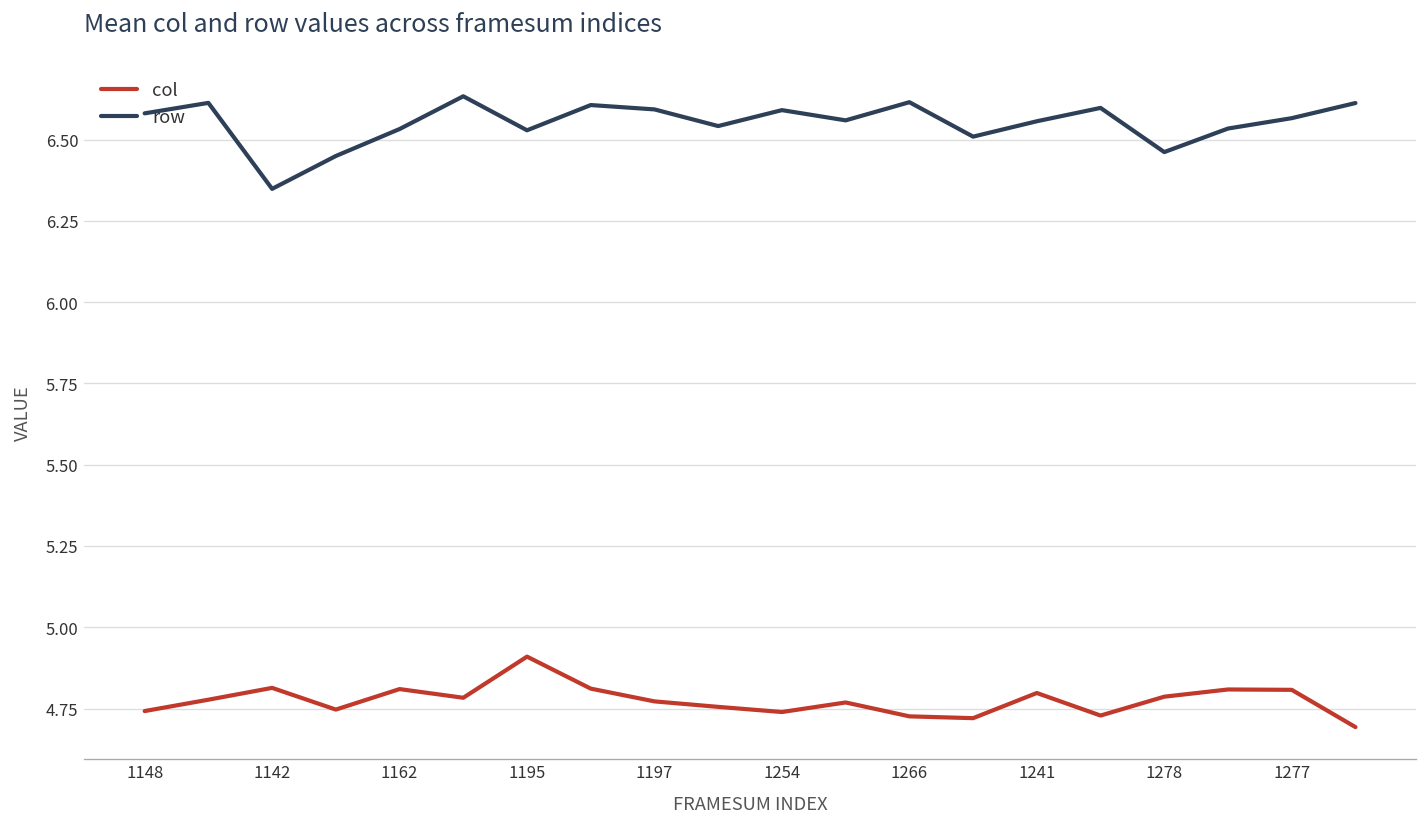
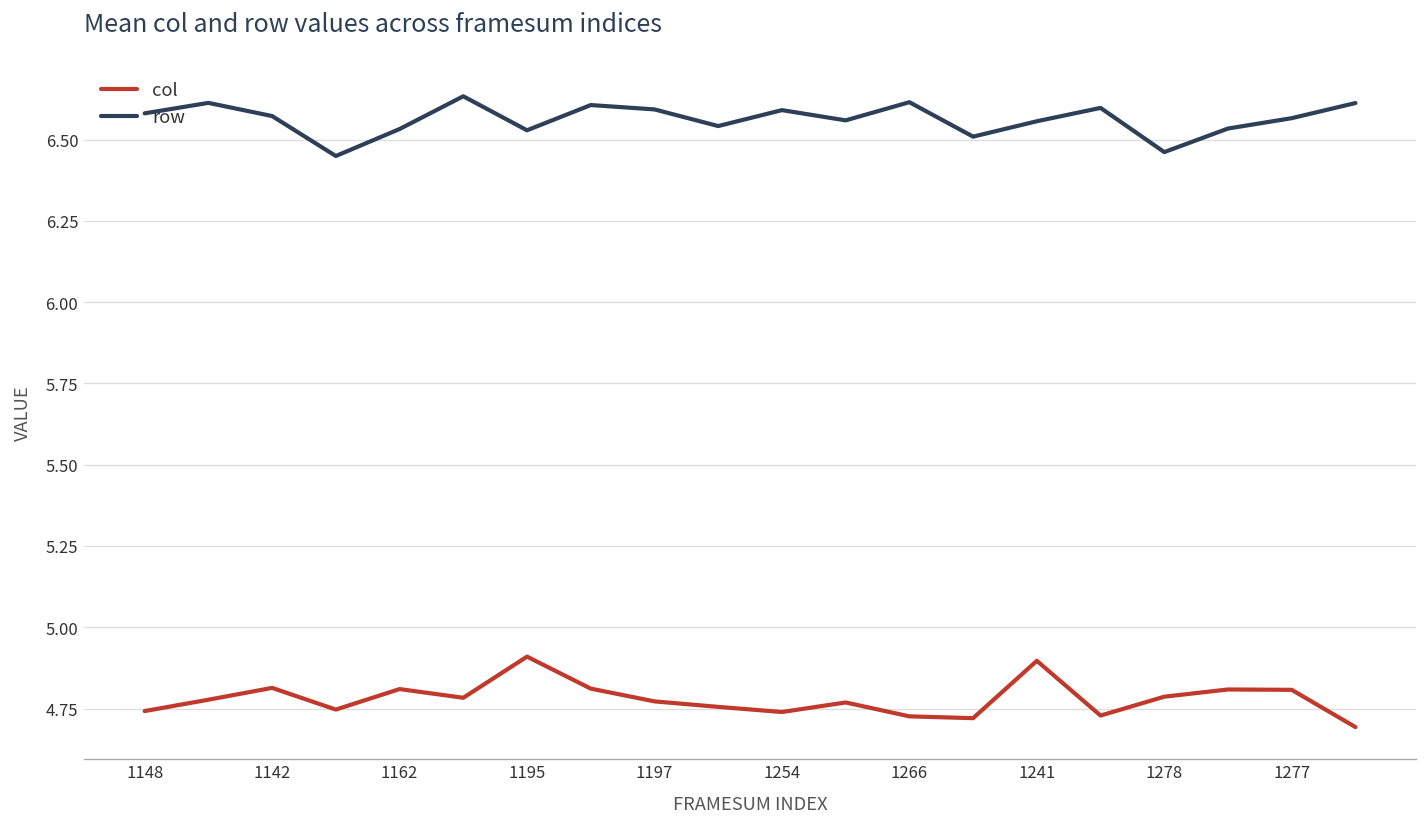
  {
    "col": {
      "1148": 4.74,
      "1142": 4.81,
      "1162": 4.81,
      "1195": 4.91,
      "1197": 4.77,
      "1254": 4.74,
      "1266": 4.73,
-     "1241": 4.80,
+     "1241": 4.90,
      "1278": 4.79,
      "1277": 4.81
    },
    "row": {
      "1148": 6.58,
-     "1142": 6.35,
+     "1142": 6.57,
      "1162": 6.53,
      "1195": 6.53,
      "1197": 6.59,
      "1254": 6.59,
      "1266": 6.62,
      "1241": 6.56,
      "1278": 6.46,
      "1277": 6.57
    }
  }
